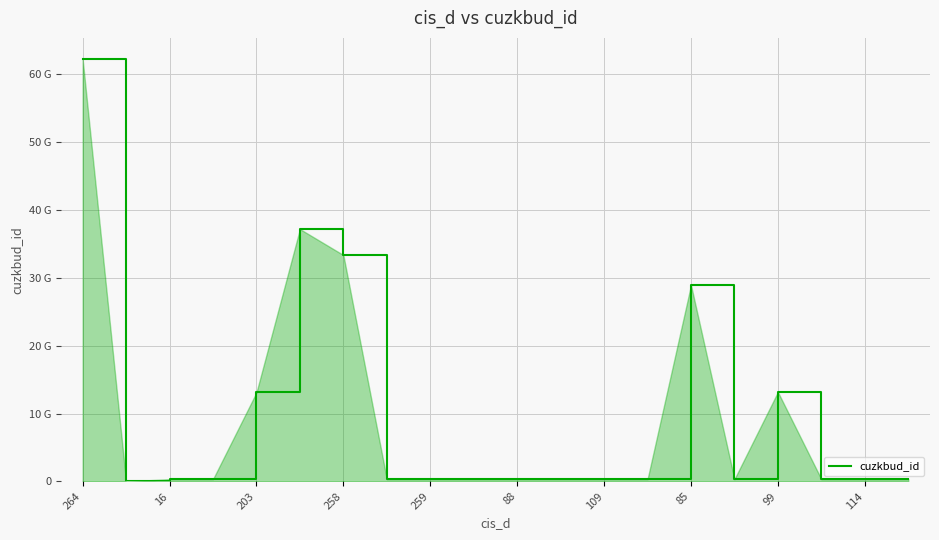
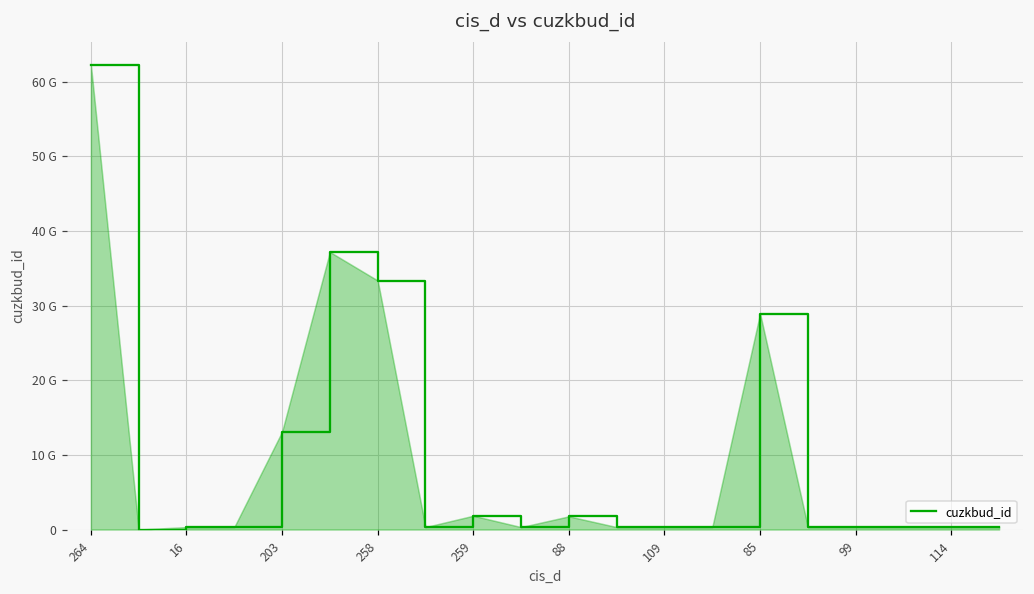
  {
    "264": 62000000000,
    "16": 0,
    "203": 13000000000,
    "258": 33000000000,
-   "259": 0,
-   "88": 0,
+   "259": 2000000000,
+   "88": 2000000000,
    "109": 0,
    "85": 29000000000,
-   "99": 13000000000,
+   "99": 0,
    "114": 0
  }
